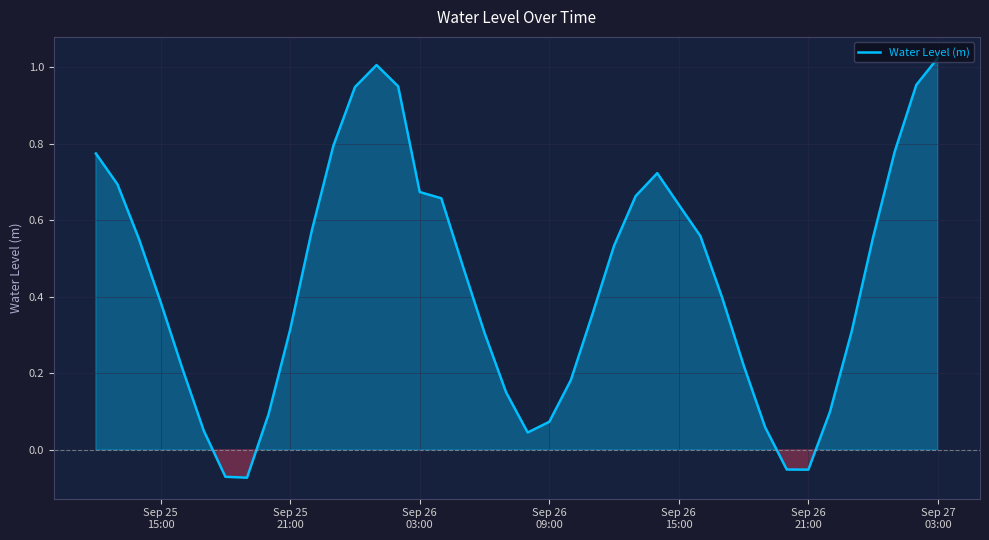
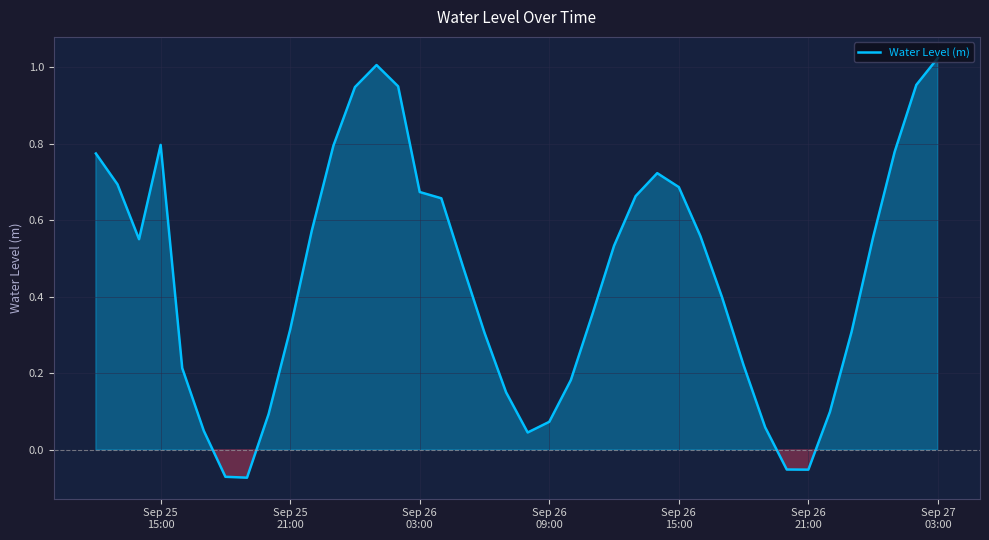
  {
-   "Sep 25 15:00": 0.39,
+   "Sep 25 15:00": 0.80,
    "Sep 25 21:00": 0.31,
    "Sep 26 03:00": 0.67,
    "Sep 26 09:00": 0.07,
-   "Sep 26 15:00": 0.64,
+   "Sep 26 15:00": 0.69,
    "Sep 26 21:00": -0.05
  }
